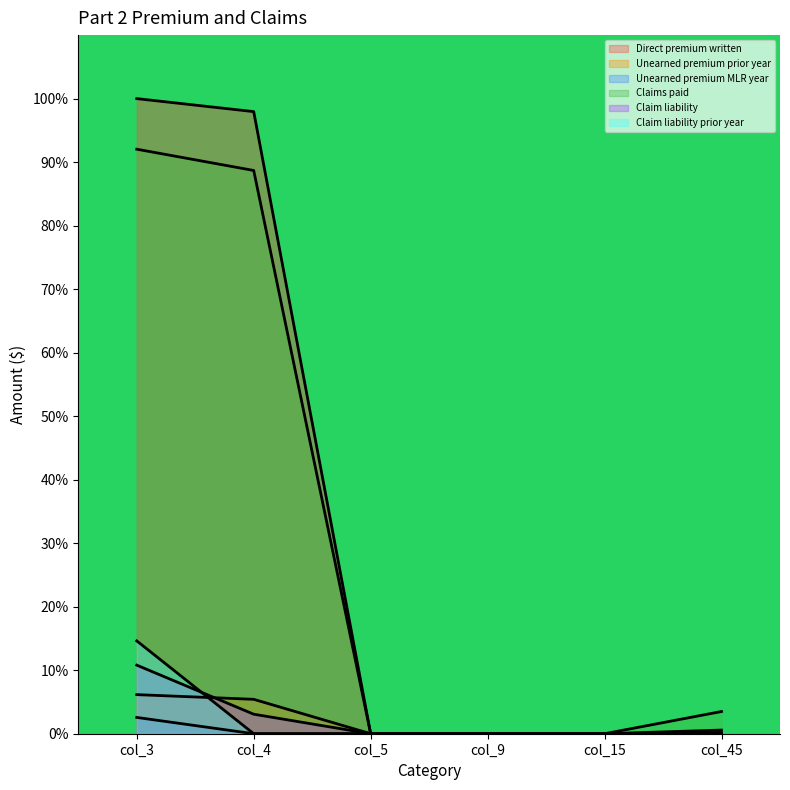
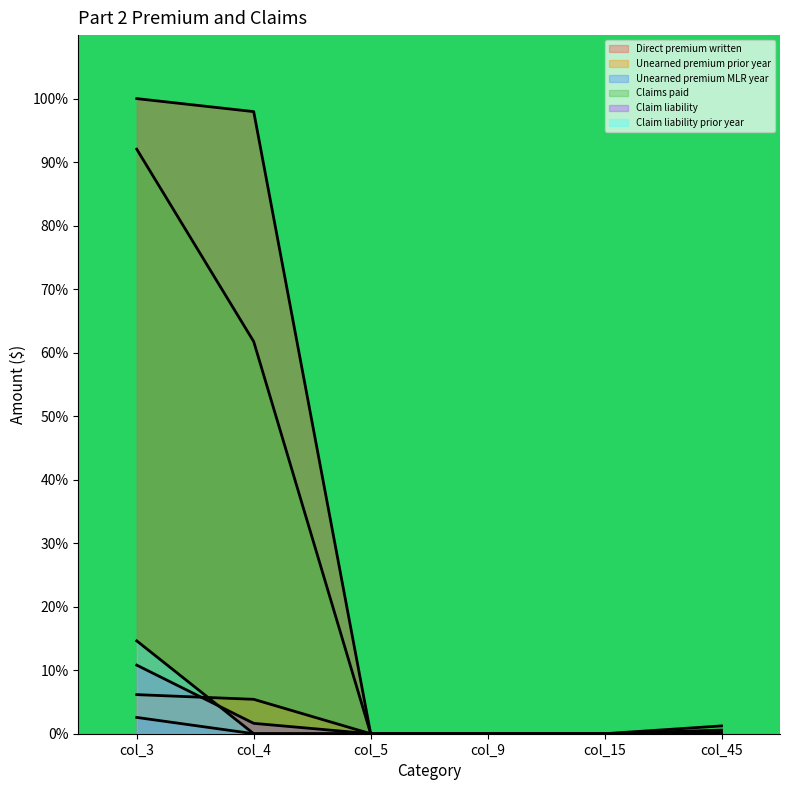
  {
    "Unearned premium MLR year": {
      "col_3": "3%"
    },
    "Claims paid": {
      "col_3": "92%",
-     "col_4": "89%",
-     "col_45": "3%"
+     "col_4": "62%",
+     "col_45": "1%"
    },
    "Claim liability": {
      "col_3": "11%",
-     "col_4": "3%"
+     "col_4": "2%"
    },
    "Claim liability prior year": {
      "col_3": "15%"
    }
  }
